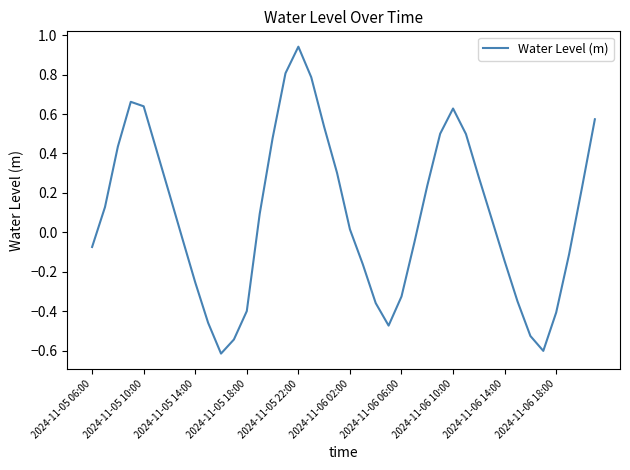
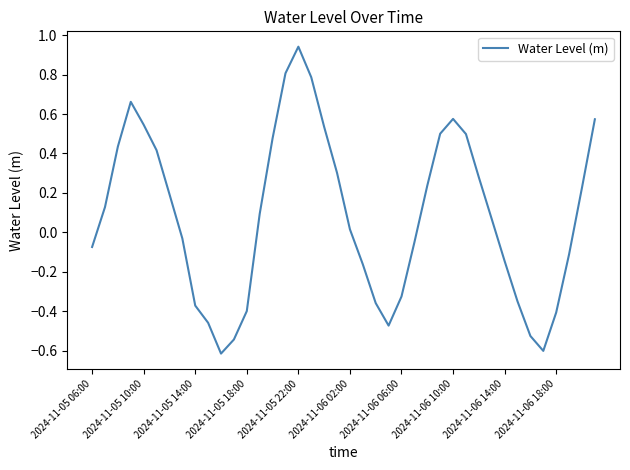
  {
    "2024-11-05 06:00": -0.07,
-   "2024-11-05 10:00": 0.64,
-   "2024-11-05 14:00": -0.25,
+   "2024-11-05 10:00": 0.55,
+   "2024-11-05 14:00": -0.37,
    "2024-11-05 18:00": -0.40,
    "2024-11-05 22:00": 0.94,
    "2024-11-06 02:00": 0.02,
    "2024-11-06 06:00": -0.33,
-   "2024-11-06 10:00": 0.63,
+   "2024-11-06 10:00": 0.58,
    "2024-11-06 14:00": -0.15,
    "2024-11-06 18:00": -0.41
  }
